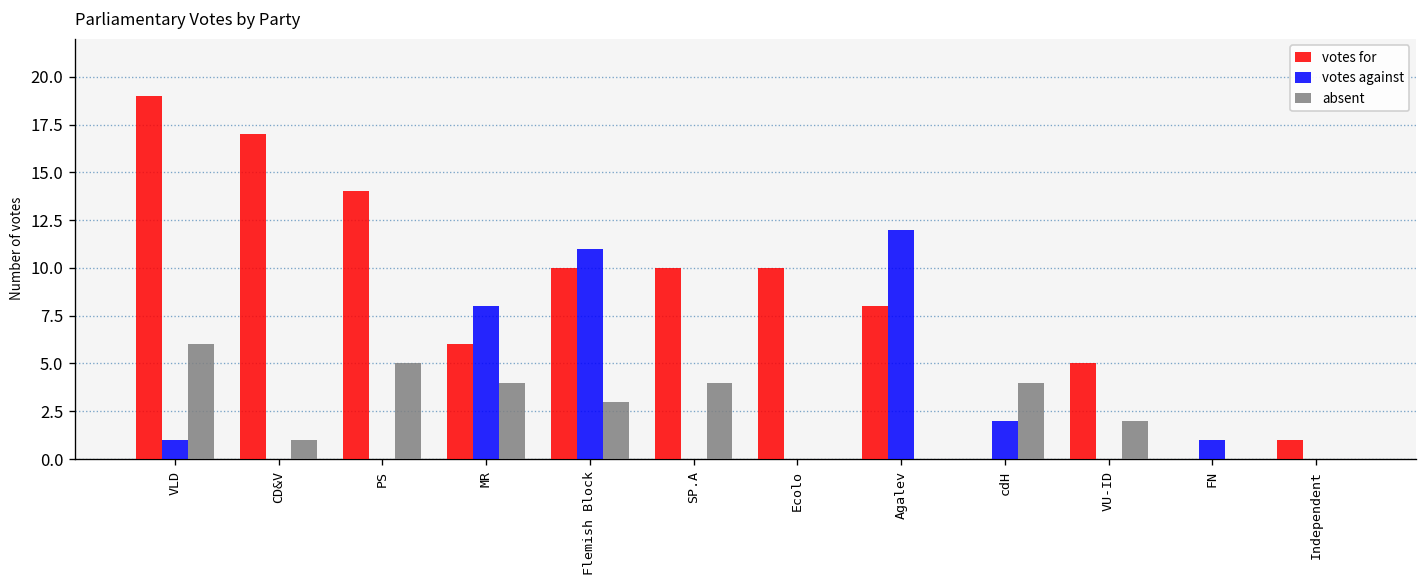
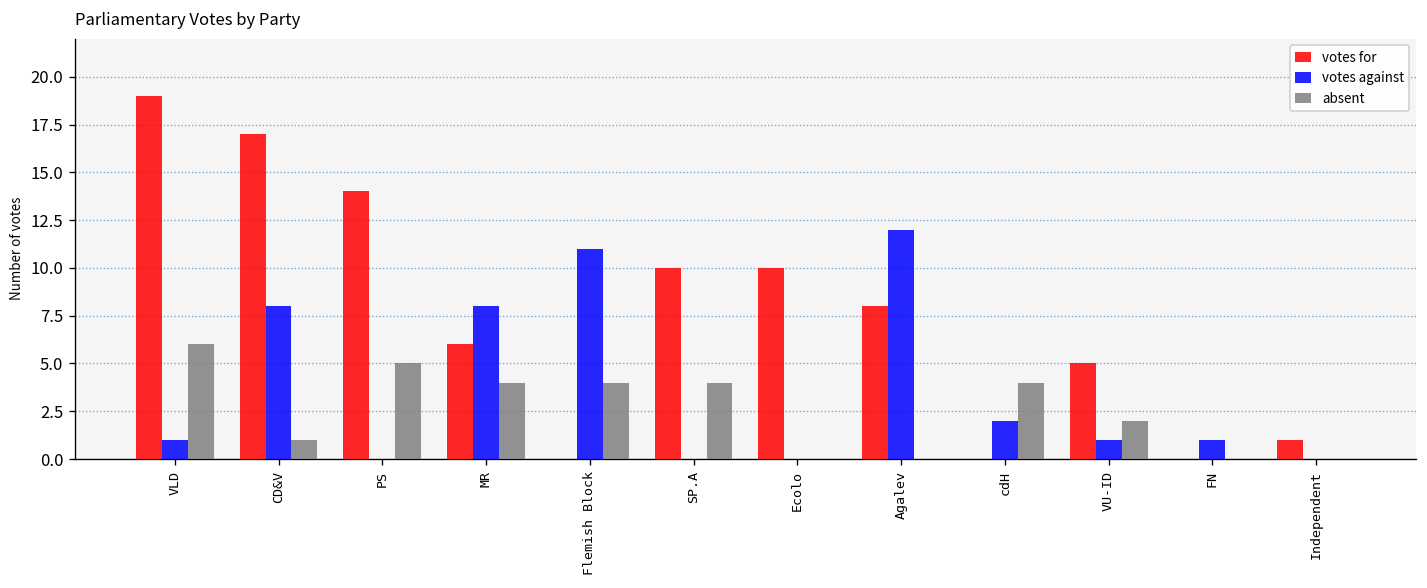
  {
    "votes for": {
      "VLD": 19,
      "CD&V": 17,
      "PS": 14,
      "MR": 6,
-     "Flemish Block": 10,
+     "Flemish Block": 0,
      "SP.A": 10,
      "Ecolo": 10,
      "Agalev": 8,
      "cdH": 0,
      "VU-ID": 5,
      "FN": 0,
      "Independent": 1
    },
    "votes against": {
      "VLD": 1,
-     "CD&V": 0,
+     "CD&V": 8,
      "PS": 0,
      "MR": 8,
      "Flemish Block": 11,
      "SP.A": 0,
      "Ecolo": 0,
      "Agalev": 12,
      "cdH": 2,
-     "VU-ID": 0,
+     "VU-ID": 1,
      "FN": 1,
      "Independent": 0
    },
    "absent": {
      "VLD": 6,
      "CD&V": 1,
      "PS": 5,
      "MR": 4,
-     "Flemish Block": 3,
+     "Flemish Block": 4,
      "SP.A": 4,
      "Ecolo": 0,
      "Agalev": 0,
      "cdH": 4,
      "VU-ID": 2,
      "FN": 0,
      "Independent": 0
    }
  }
